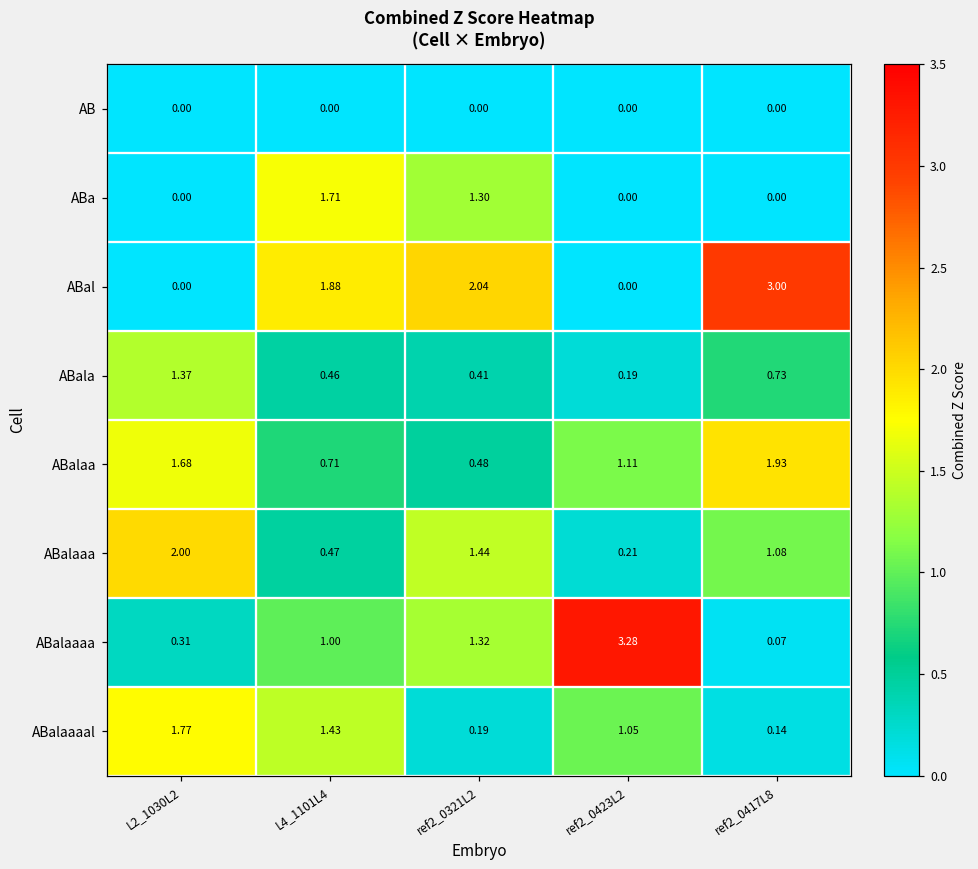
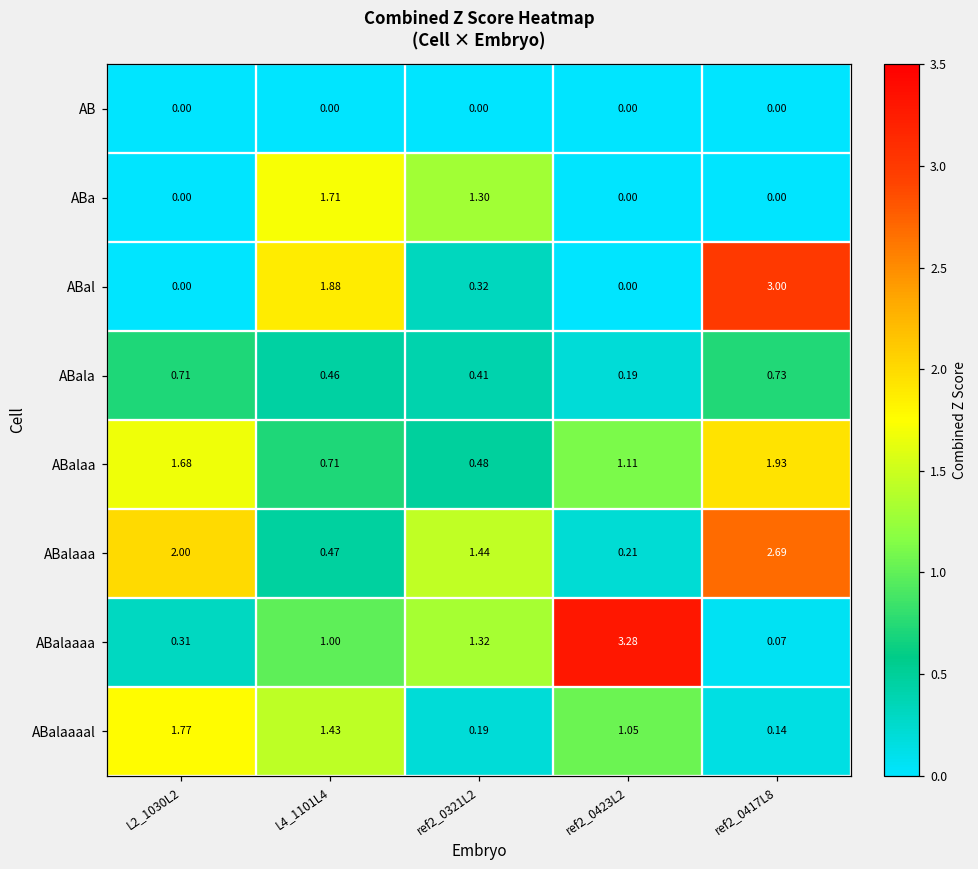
  {
    "AB": {
      "L2_1030L2": 0.00,
      "L4_1101L4": 0.00,
      "ref2_0321L2": 0.00,
      "ref2_0423L2": 0.00,
      "ref2_0417L8": 0.00
    },
    "ABa": {
      "L2_1030L2": 0.00,
      "L4_1101L4": 1.71,
      "ref2_0321L2": 1.30,
      "ref2_0423L2": 0.00,
      "ref2_0417L8": 0.00
    },
    "ABal": {
      "L2_1030L2": 0.00,
      "L4_1101L4": 1.88,
-     "ref2_0321L2": 2.04,
+     "ref2_0321L2": 0.32,
      "ref2_0423L2": 0.00,
      "ref2_0417L8": 3.00
    },
    "ABala": {
-     "L2_1030L2": 1.37,
+     "L2_1030L2": 0.71,
      "L4_1101L4": 0.46,
      "ref2_0321L2": 0.41,
      "ref2_0423L2": 0.19,
      "ref2_0417L8": 0.73
    },
    "ABalaa": {
      "L2_1030L2": 1.68,
      "L4_1101L4": 0.71,
      "ref2_0321L2": 0.48,
      "ref2_0423L2": 1.11,
      "ref2_0417L8": 1.93
    },
    "ABalaaa": {
      "L2_1030L2": 2.00,
      "L4_1101L4": 0.47,
      "ref2_0321L2": 1.44,
      "ref2_0423L2": 0.21,
-     "ref2_0417L8": 1.08
+     "ref2_0417L8": 2.69
    },
    "ABalaaaa": {
      "L2_1030L2": 0.31,
      "L4_1101L4": 1.00,
      "ref2_0321L2": 1.32,
      "ref2_0423L2": 3.28,
      "ref2_0417L8": 0.07
    },
    "ABalaaaal": {
      "L2_1030L2": 1.77,
      "L4_1101L4": 1.43,
      "ref2_0321L2": 0.19,
      "ref2_0423L2": 1.05,
      "ref2_0417L8": 0.14
    }
  }
